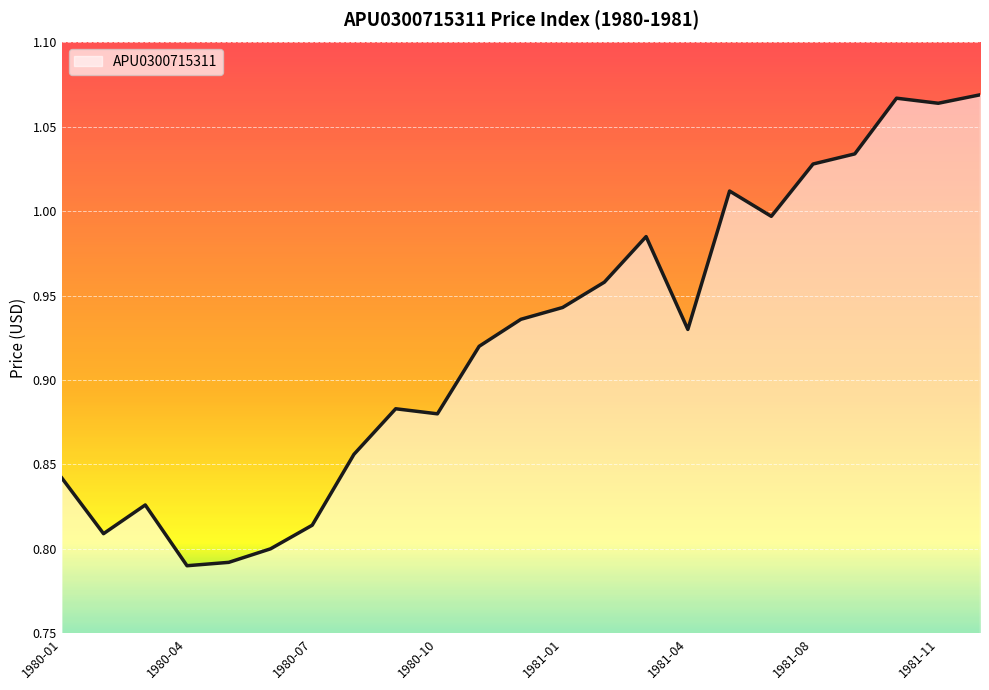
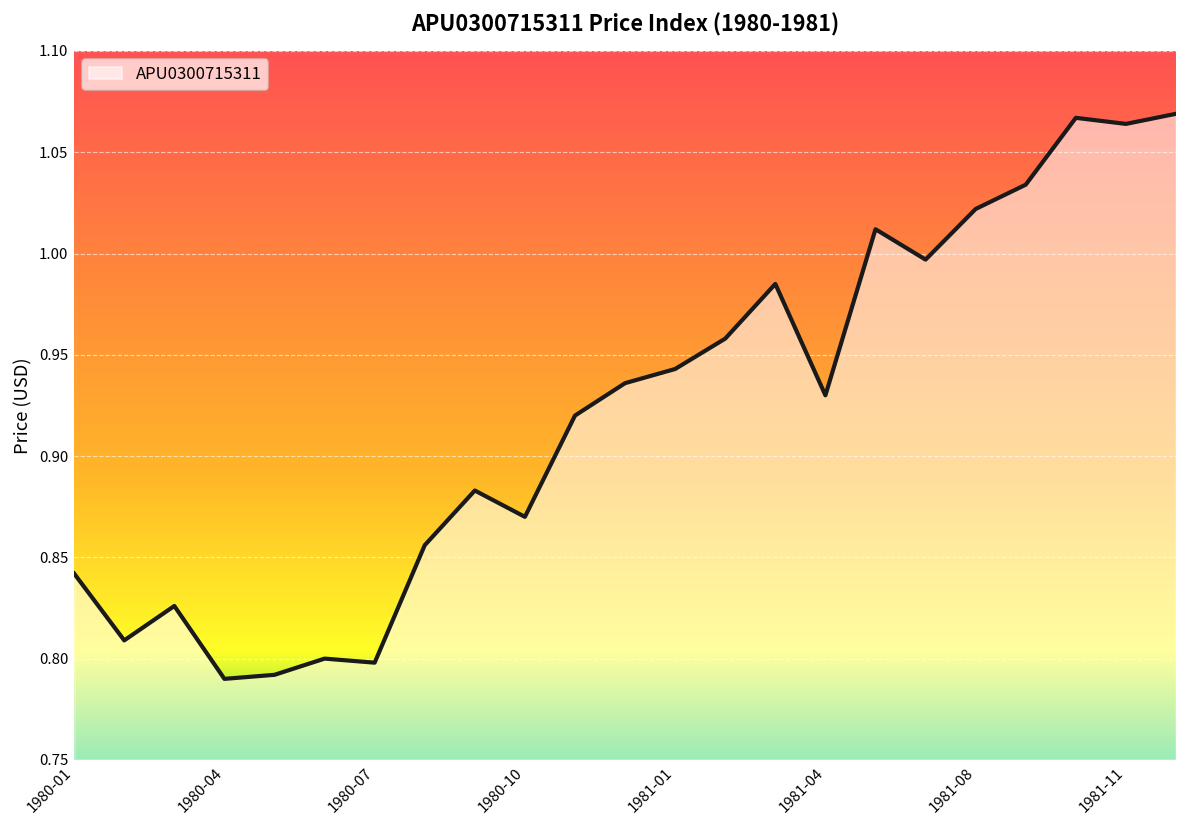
  {
    "1980-01": 0.842,
    "1980-04": 0.790,
-   "1980-07": 0.814,
-   "1980-10": 0.88,
+   "1980-07": 0.798,
+   "1980-10": 0.87,
    "1981-01": 0.943,
    "1981-04": 0.930,
-   "1981-08": 1.028,
+   "1981-08": 1.022,
    "1981-11": 1.064
  }
